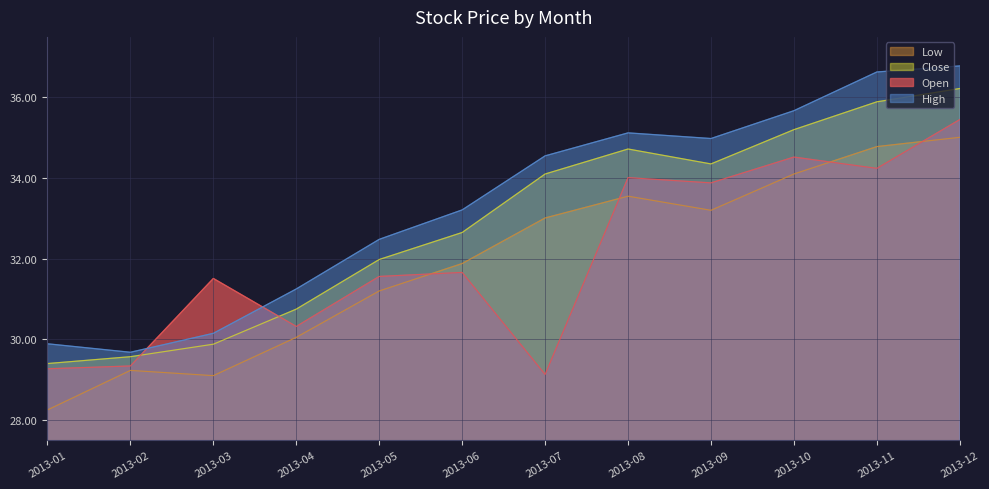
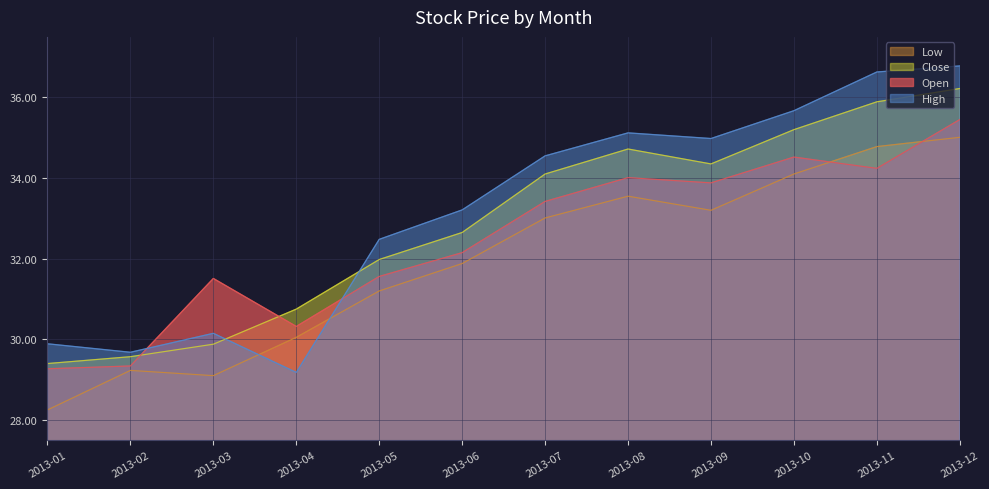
  {
    "Open": {
      "2013-01": 29.3,
      "2013-02": 29.3,
      "2013-03": 31.5,
      "2013-04": 30.3,
      "2013-05": 31.6,
-     "2013-06": 31.7,
-     "2013-07": 29.1,
+     "2013-06": 32.2,
+     "2013-07": 33.4,
      "2013-08": 34.0,
      "2013-09": 33.9,
      "2013-10": 34.5,
      "2013-11": 34.2,
      "2013-12": 35.5
    },
    "High": {
      "2013-01": 29.9,
      "2013-02": 29.7,
      "2013-03": 30.2,
-     "2013-04": 31.3,
+     "2013-04": 29.2,
      "2013-05": 32.5,
      "2013-06": 33.2,
      "2013-07": 34.6,
      "2013-08": 35.1,
      "2013-09": 35.0,
      "2013-10": 35.7,
      "2013-11": 36.6,
      "2013-12": 36.8
    }
  }
